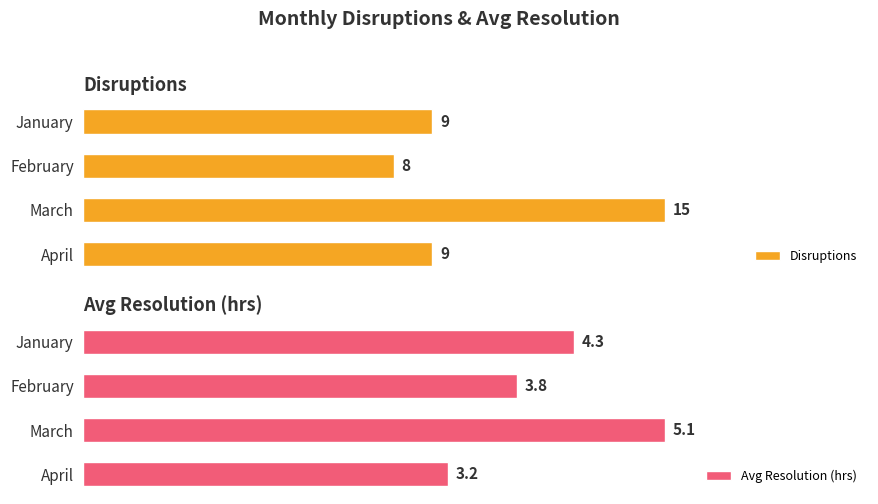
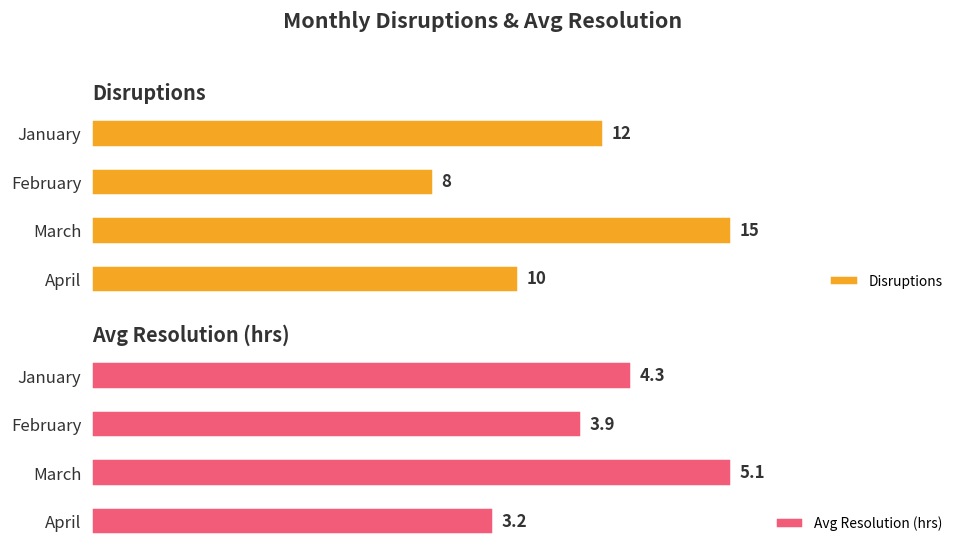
  {
    "Disruptions": {
-     "January": 9,
+     "January": 12,
      "February": 8,
      "March": 15,
-     "April": 9
+     "April": 10
    },
    "Avg Resolution (hrs)": {
      "January": 4.3,
-     "February": 3.8,
+     "February": 3.9,
      "March": 5.1,
      "April": 3.2
    }
  }
